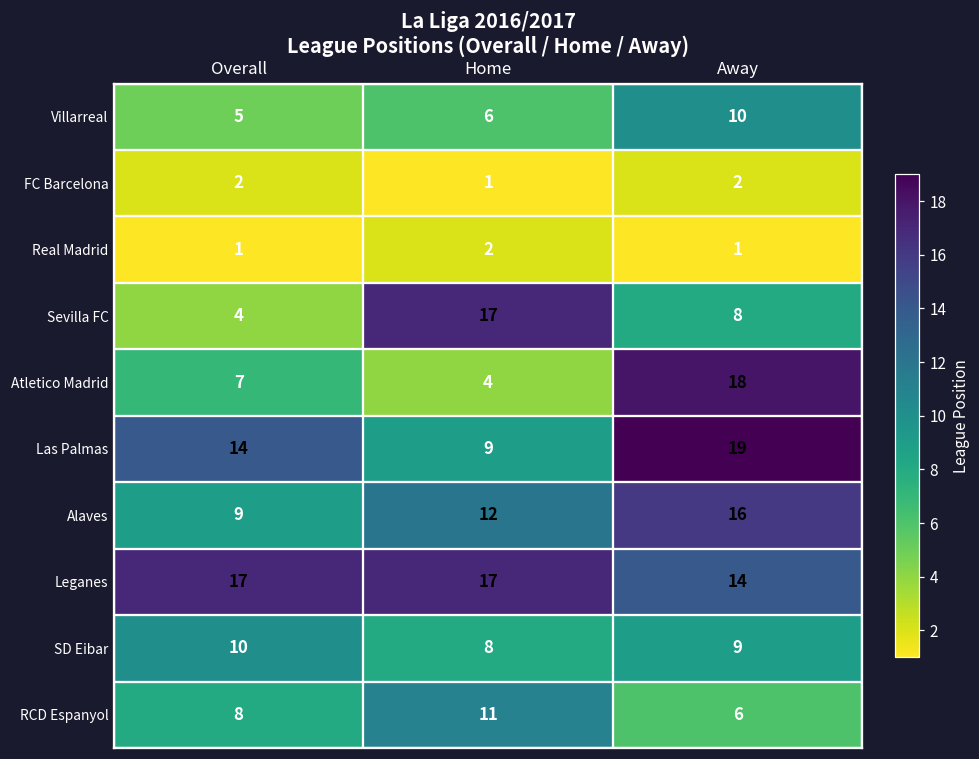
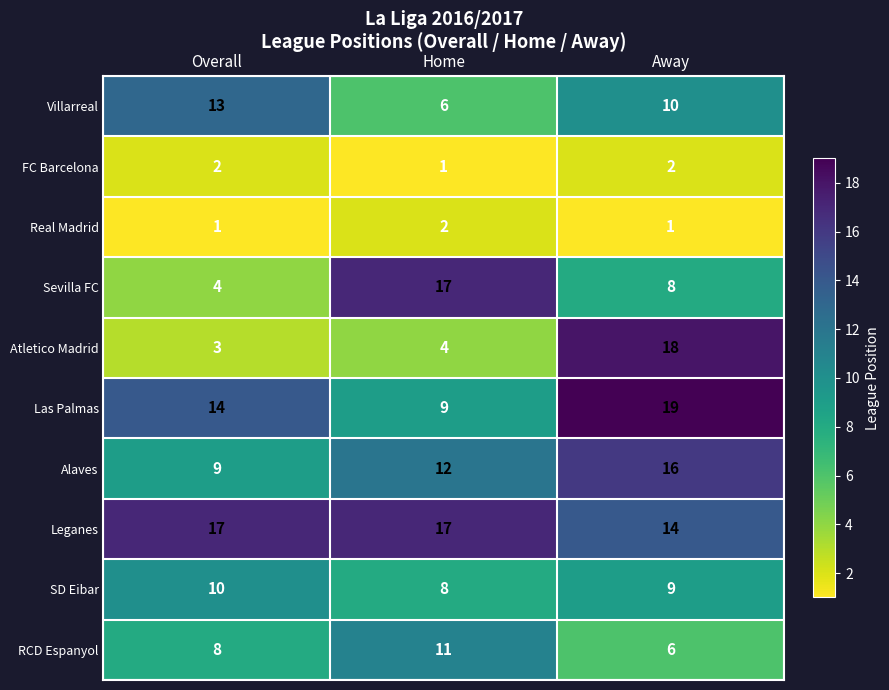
  {
    "Villarreal": {
-     "Overall": 5,
+     "Overall": 13,
      "Home": 6,
      "Away": 10
    },
    "FC Barcelona": {
      "Overall": 2,
      "Home": 1,
      "Away": 2
    },
    "Real Madrid": {
      "Overall": 1,
      "Home": 2,
      "Away": 1
    },
    "Sevilla FC": {
      "Overall": 4,
      "Home": 17,
      "Away": 8
    },
    "Atletico Madrid": {
-     "Overall": 7,
+     "Overall": 3,
      "Home": 4,
      "Away": 18
    },
    "Las Palmas": {
      "Overall": 14,
      "Home": 9,
      "Away": 19
    },
    "Alaves": {
      "Overall": 9,
      "Home": 12,
      "Away": 16
    },
    "Leganes": {
      "Overall": 17,
      "Home": 17,
      "Away": 14
    },
    "SD Eibar": {
      "Overall": 10,
      "Home": 8,
      "Away": 9
    },
    "RCD Espanyol": {
      "Overall": 8,
      "Home": 11,
      "Away": 6
    }
  }
